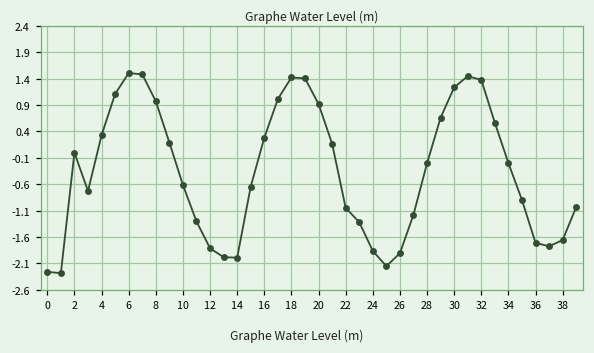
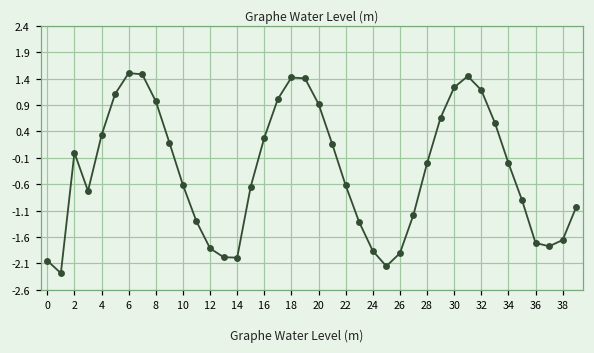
  {
-   "0": -2.3,
+   "0": -2.0,
    "2": 0.0,
    "4": 0.3,
    "6": 1.5,
    "8": 1.0,
    "10": -0.6,
    "12": -1.8,
    "14": -2.0,
    "16": 0.3,
    "18": 1.4,
    "20": 0.9,
-   "22": -1.0,
+   "22": -0.6,
    "24": -1.9,
    "26": -1.9,
    "28": -0.2,
    "30": 1.2,
-   "32": 1.4,
+   "32": 1.2,
    "34": -0.2,
    "36": -1.7,
    "38": -1.7
  }
